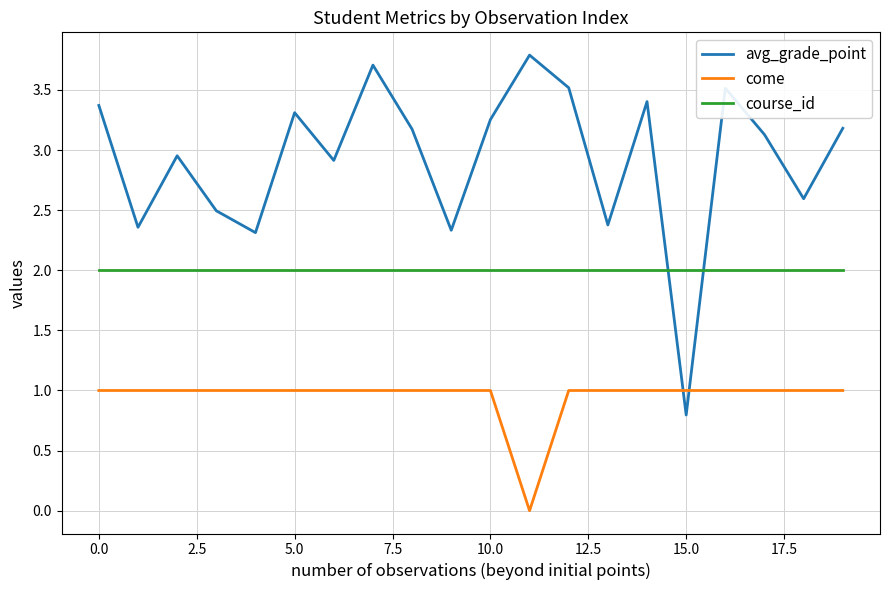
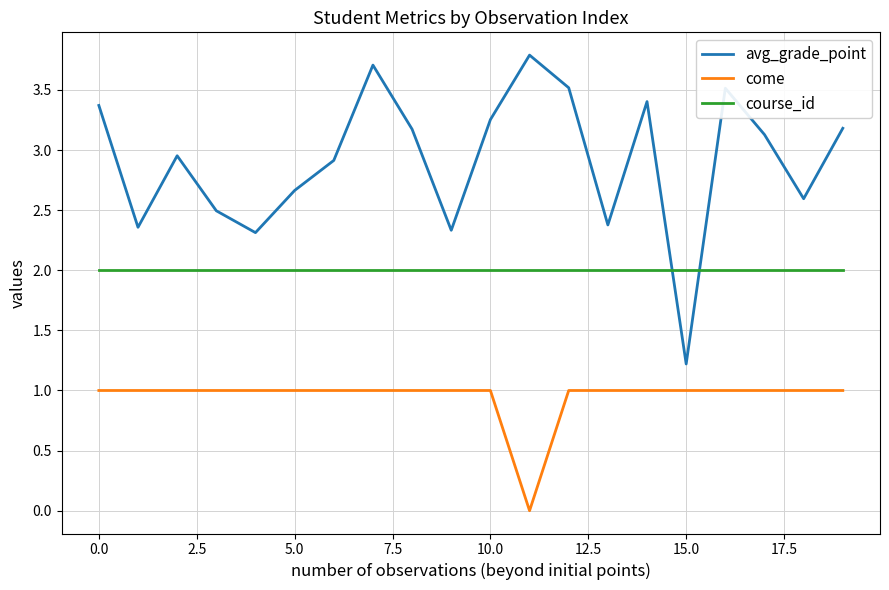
  {
    "avg_grade_point": {
      "0.0": 3.37,
-     "5.0": 3.31,
+     "5.0": 2.66,
      "10.0": 3.25,
-     "15.0": 0.80
+     "15.0": 1.22
    },
    "come": {
      "0.0": 1.00,
      "5.0": 1.00,
      "10.0": 1.00,
      "15.0": 1.00
    },
    "course_id": {
      "0.0": 2.00,
      "5.0": 2.00,
      "10.0": 2.00,
      "15.0": 2.00
    }
  }
